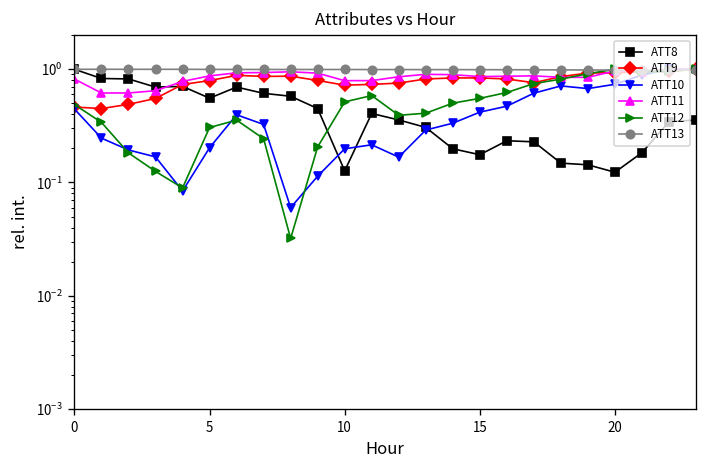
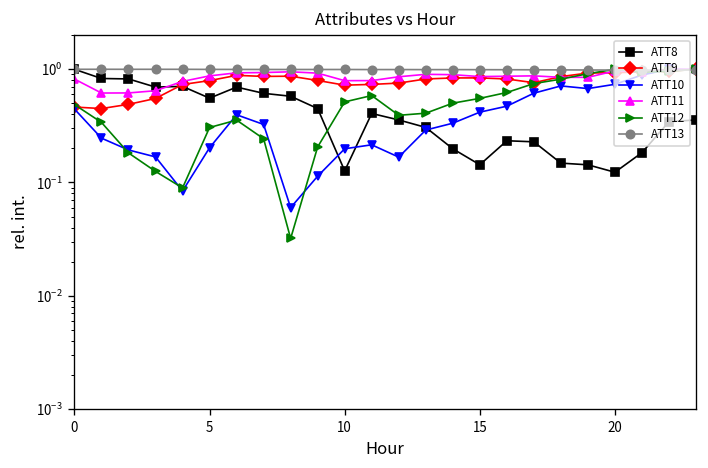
  {
    "ATT8": {
      "5": 0.6,
      "10": 0.13,
-     "15": 0.18,
+     "15": 0.14,
      "20": 0.12
    },
    "ATT9": {
      "5": 0.8,
      "10": 0.7
    },
    "ATT10": {
      "5": 0.20,
      "10": 0.20,
      "15": 0.4
    },
    "ATT11": {
      "0": 0.8,
      "5": 0.9,
      "10": 0.8
    },
    "ATT12": {
      "5": 0.31,
      "10": 0.5,
      "15": 0.6
    },
    "ATT13": {
      "5": 1.0,
      "10": 1.0,
      "15": 1.0
    }
  }
